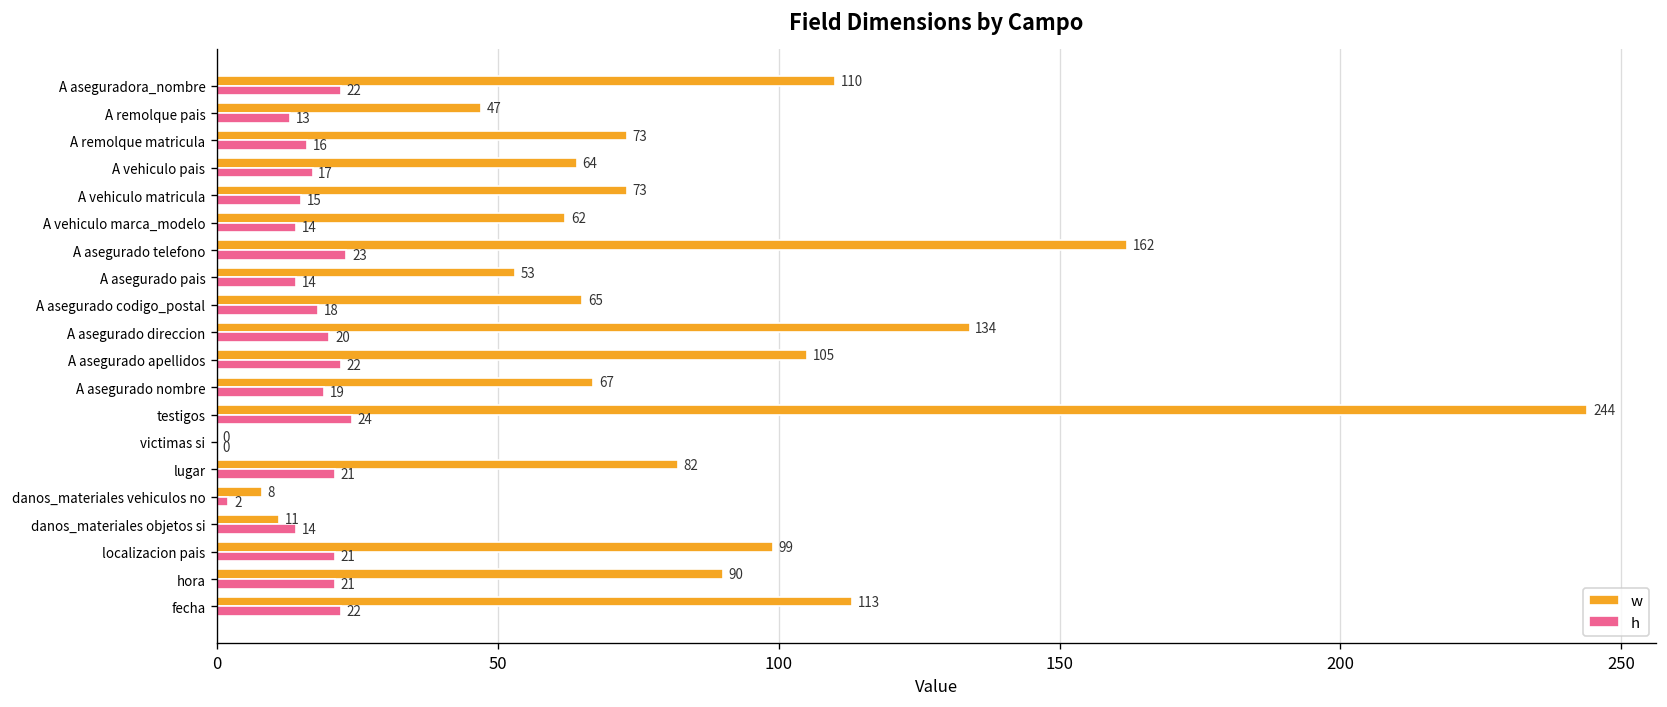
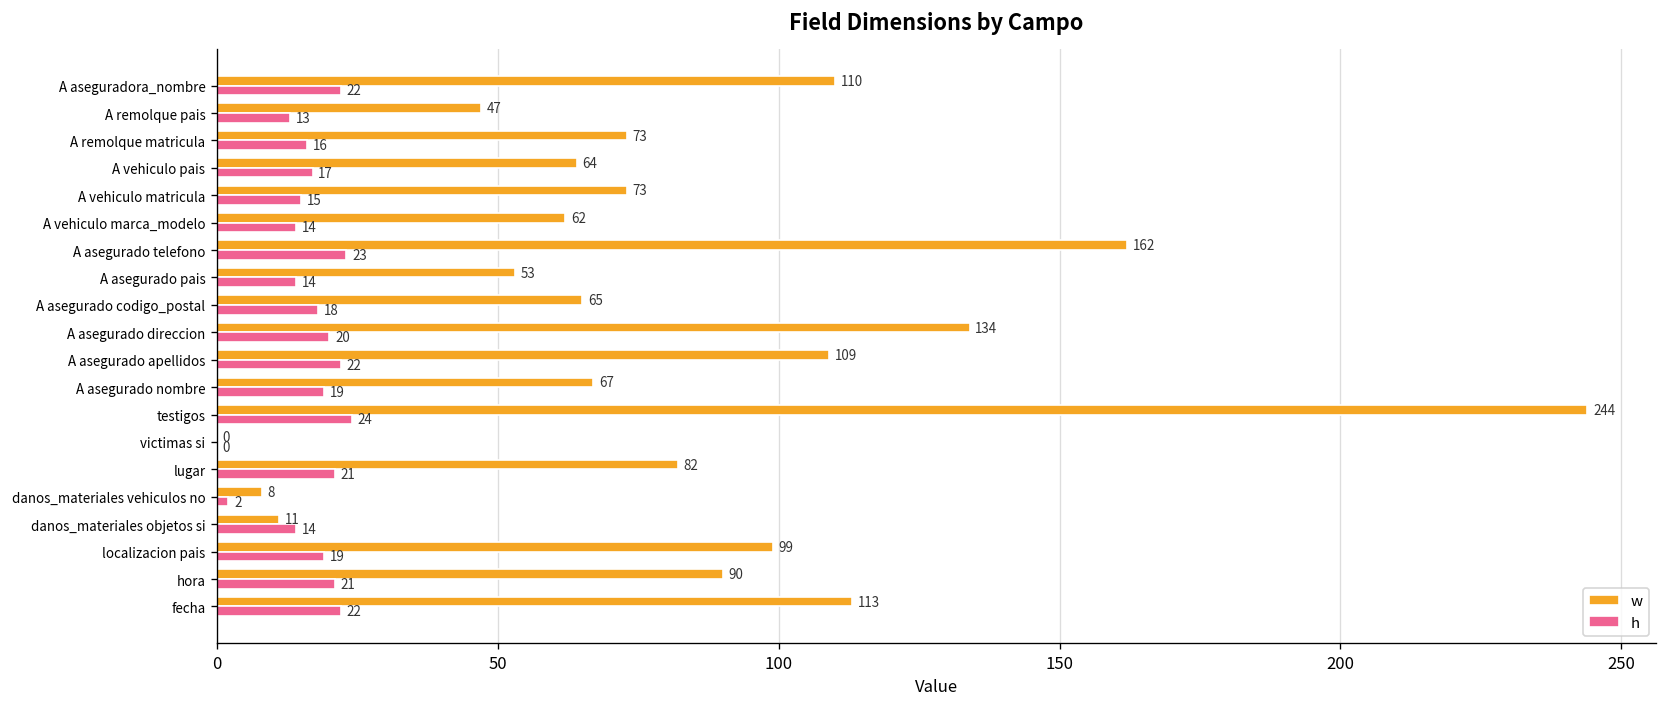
  {
    "w": {
      "A aseguradora_nombre": 110,
      "A remolque pais": 47,
      "A remolque matricula": 73,
      "A vehiculo pais": 64,
      "A vehiculo matricula": 73,
      "A vehiculo marca_modelo": 62,
      "A asegurado telefono": 162,
      "A asegurado pais": 53,
      "A asegurado codigo_postal": 65,
      "A asegurado direccion": 134,
-     "A asegurado apellidos": 105,
+     "A asegurado apellidos": 109,
      "A asegurado nombre": 67,
      "testigos": 244,
      "lugar": 82,
      "danos_materiales vehiculos no": 8,
      "danos_materiales objetos si": 11,
      "localizacion pais": 99,
      "hora": 90,
      "fecha": 113
    },
    "h": {
      "A aseguradora_nombre": 22,
      "A remolque pais": 13,
      "A remolque matricula": 16,
      "A vehiculo pais": 17,
      "A vehiculo matricula": 15,
      "A vehiculo marca_modelo": 14,
      "A asegurado telefono": 23,
      "A asegurado pais": 14,
      "A asegurado codigo_postal": 18,
      "A asegurado direccion": 20,
      "A asegurado apellidos": 22,
      "A asegurado nombre": 19,
      "testigos": 24,
      "lugar": 21,
      "danos_materiales vehiculos no": 2,
      "danos_materiales objetos si": 14,
-     "localizacion pais": 21,
+     "localizacion pais": 19,
      "hora": 21,
      "fecha": 22
    }
  }
